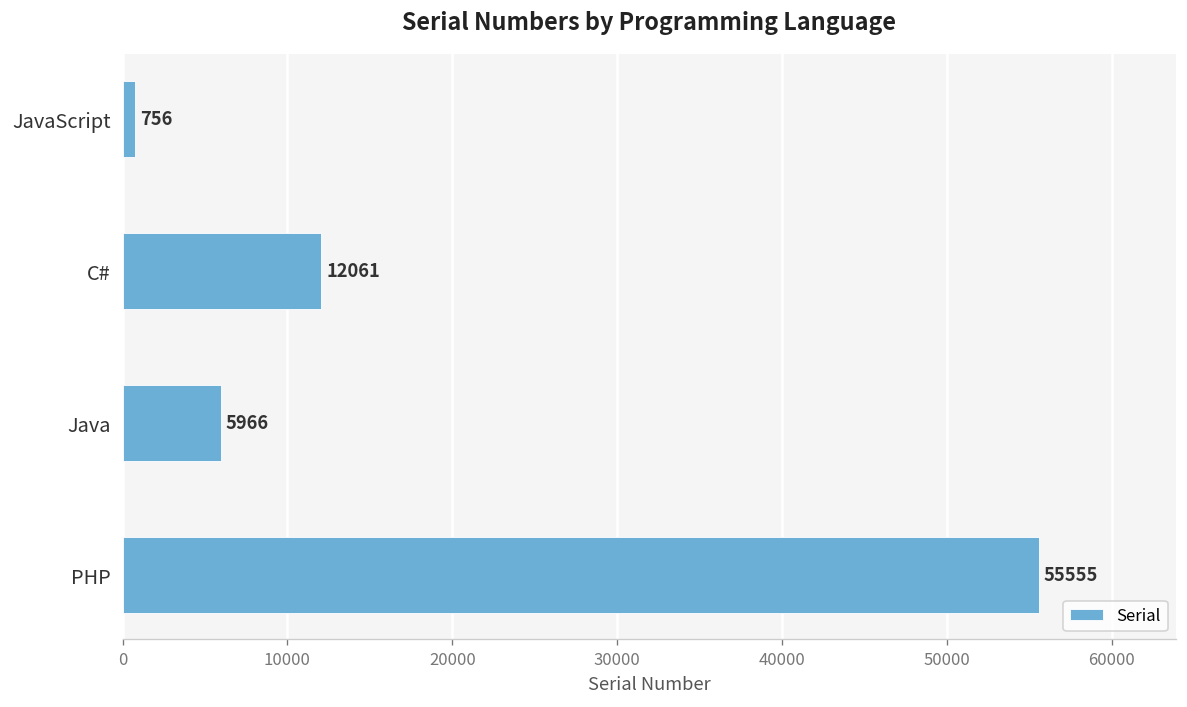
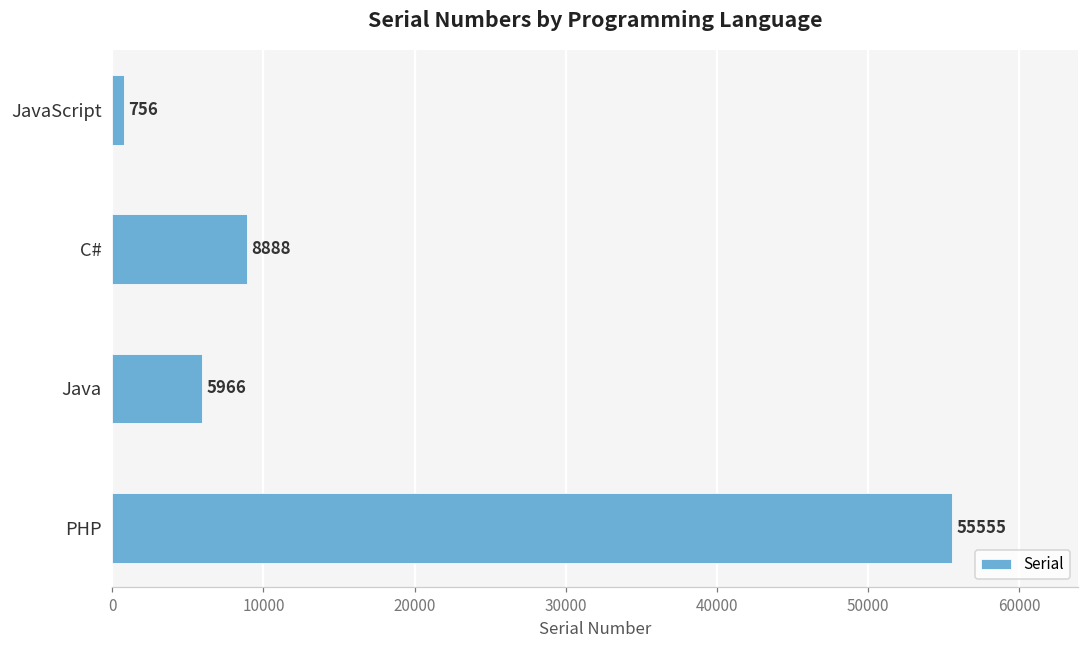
  {
    "JavaScript": 756,
-   "C#": 12061,
+   "C#": 8888,
    "Java": 5966,
    "PHP": 55555
  }
